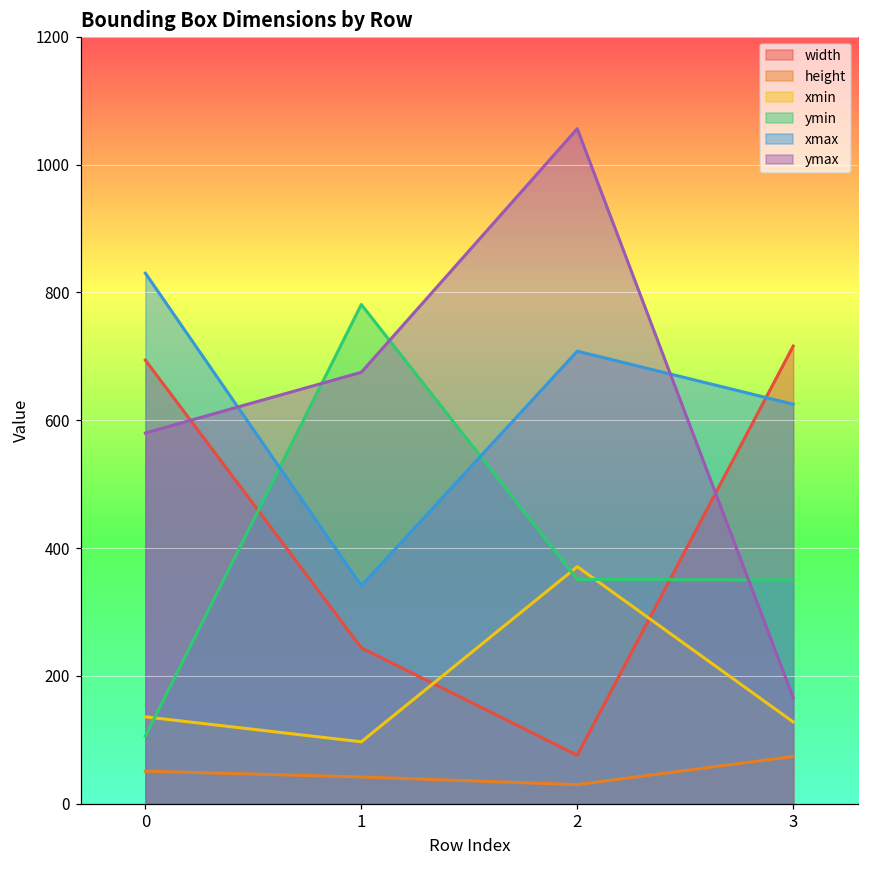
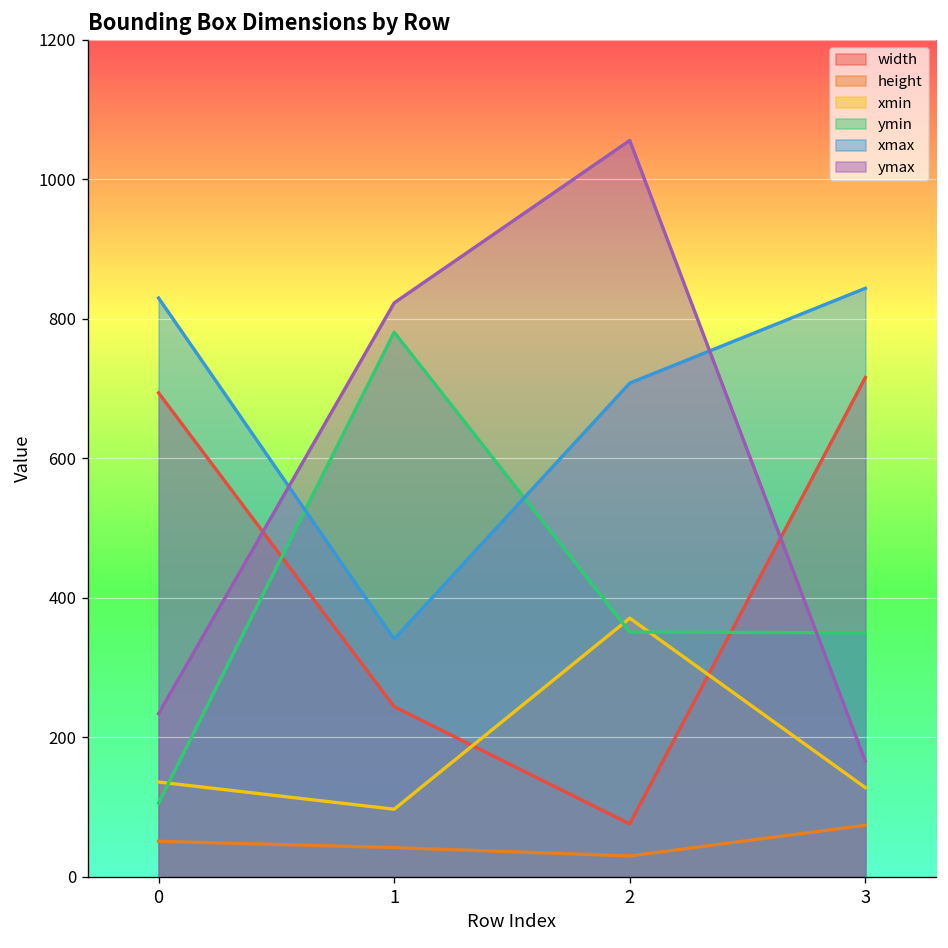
  {
    "ymin": {
      "0": 110,
      "1": 780,
      "2": 350,
      "3": 350
    },
    "xmax": {
      "0": 830,
      "1": 340,
      "2": 710,
-     "3": 630
+     "3": 840
    },
    "ymax": {
-     "0": 580,
-     "1": 680,
+     "0": 230,
+     "1": 820,
      "2": 1060,
      "3": 170
    }
  }
